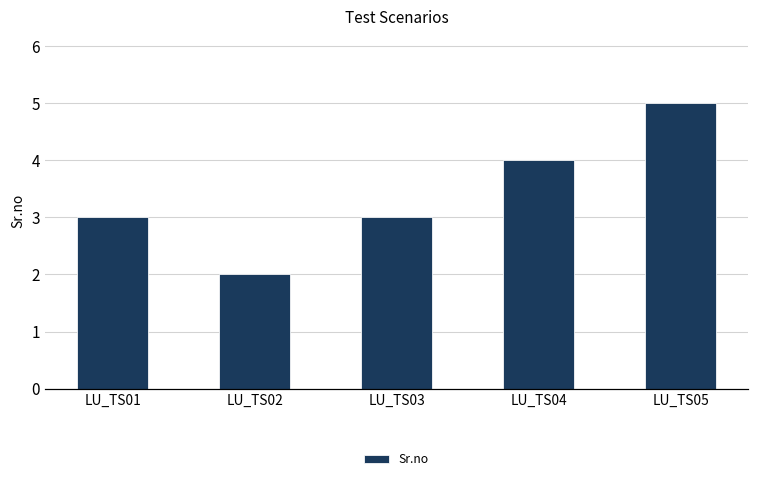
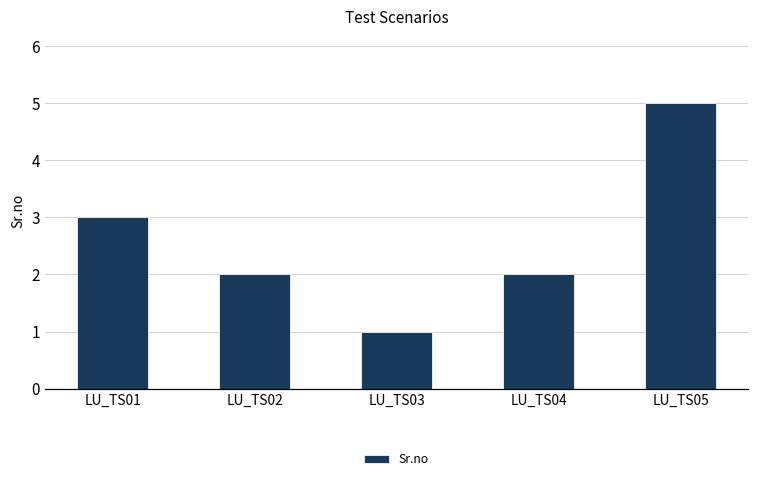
  {
    "LU_TS01": 3,
    "LU_TS02": 2,
-   "LU_TS03": 3,
-   "LU_TS04": 4,
+   "LU_TS03": 1,
+   "LU_TS04": 2,
    "LU_TS05": 5
  }
